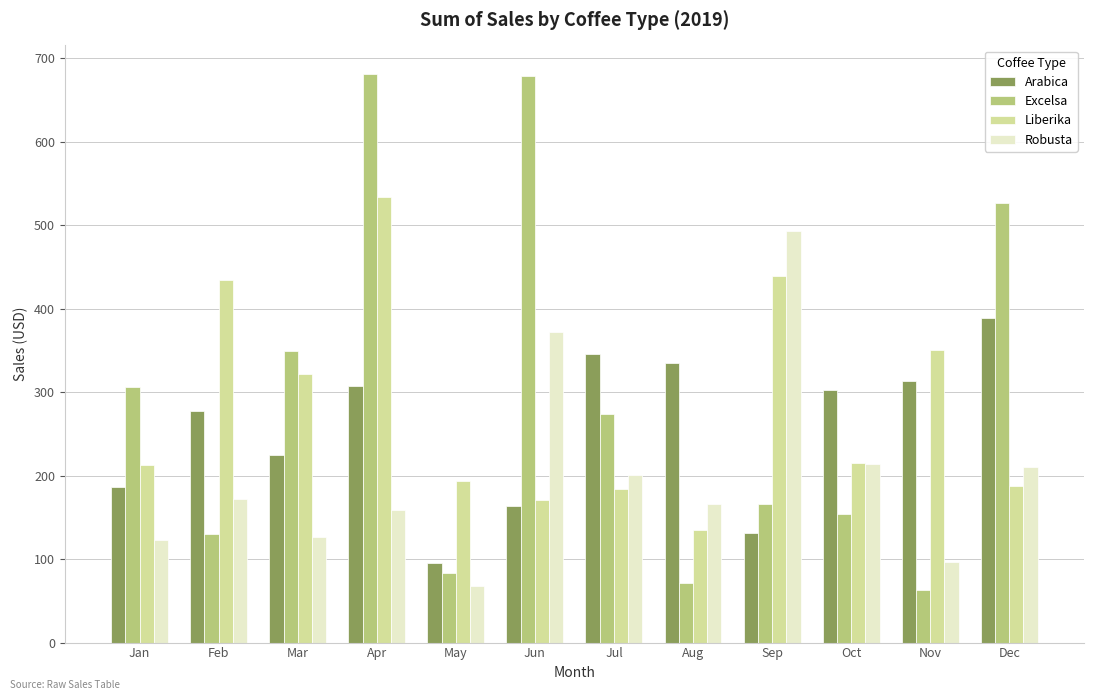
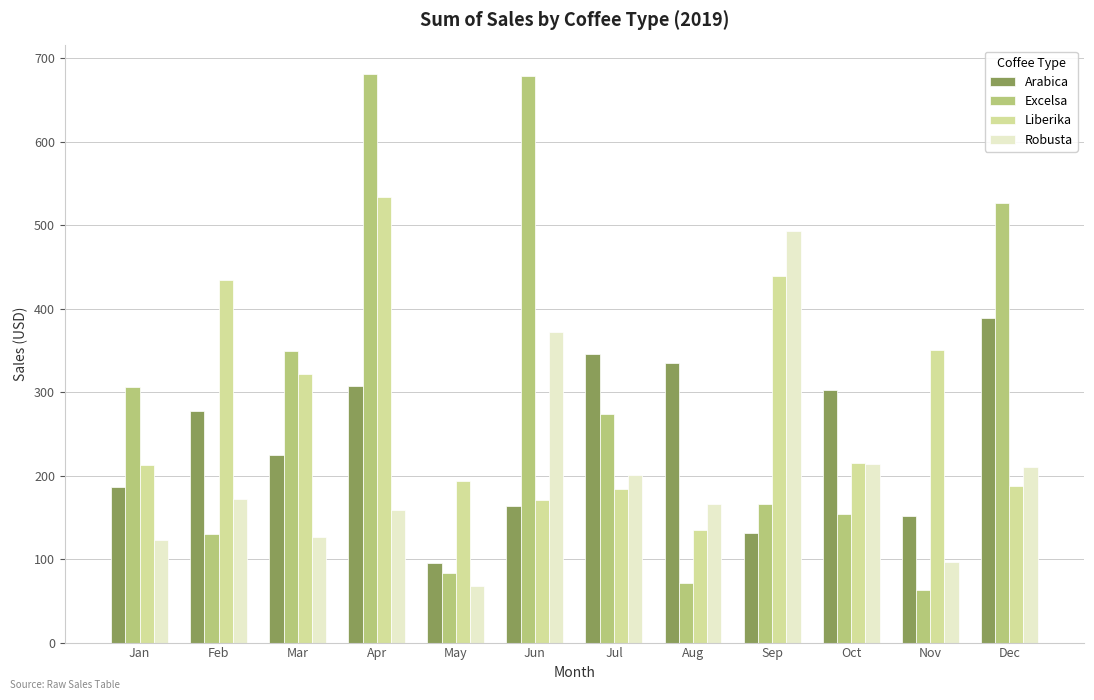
  {
    "Arabica": {
      "Jan": 190,
      "Feb": 280,
      "Mar": 220,
      "Apr": 310,
      "May": 100,
      "Jun": 160,
      "Jul": 350,
      "Aug": 330,
      "Sep": 130,
      "Oct": 300,
-     "Nov": 310,
+     "Nov": 150,
      "Dec": 390
    }
  }
